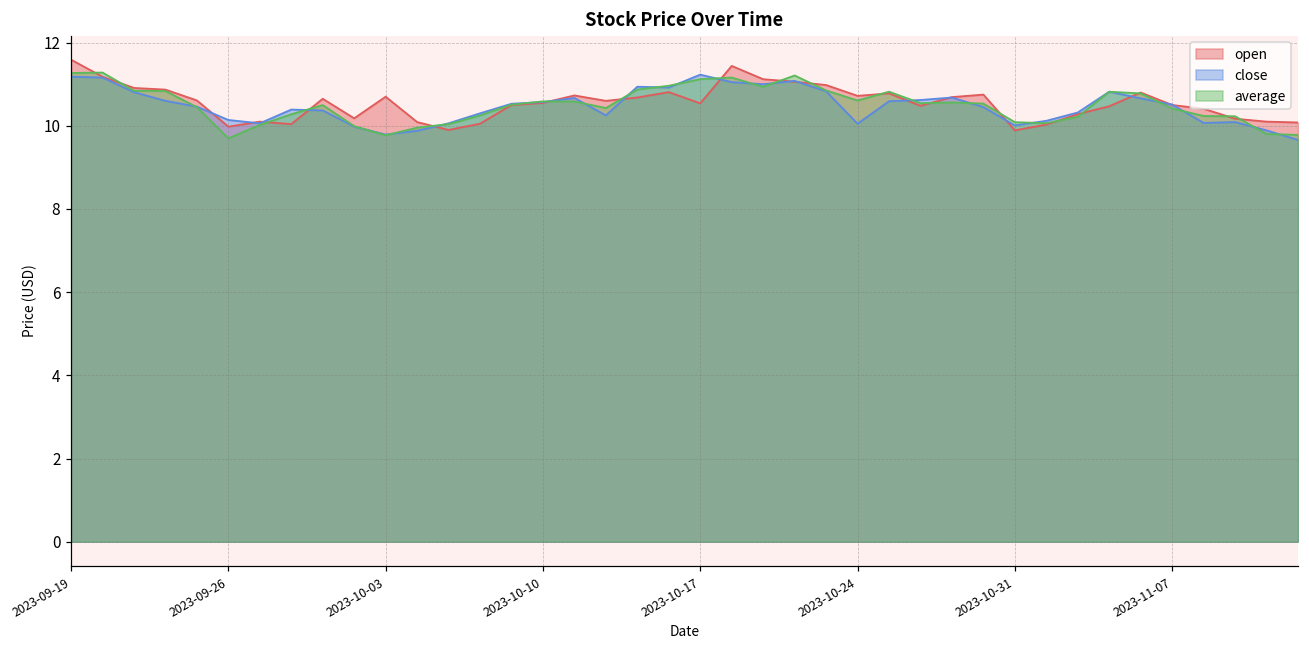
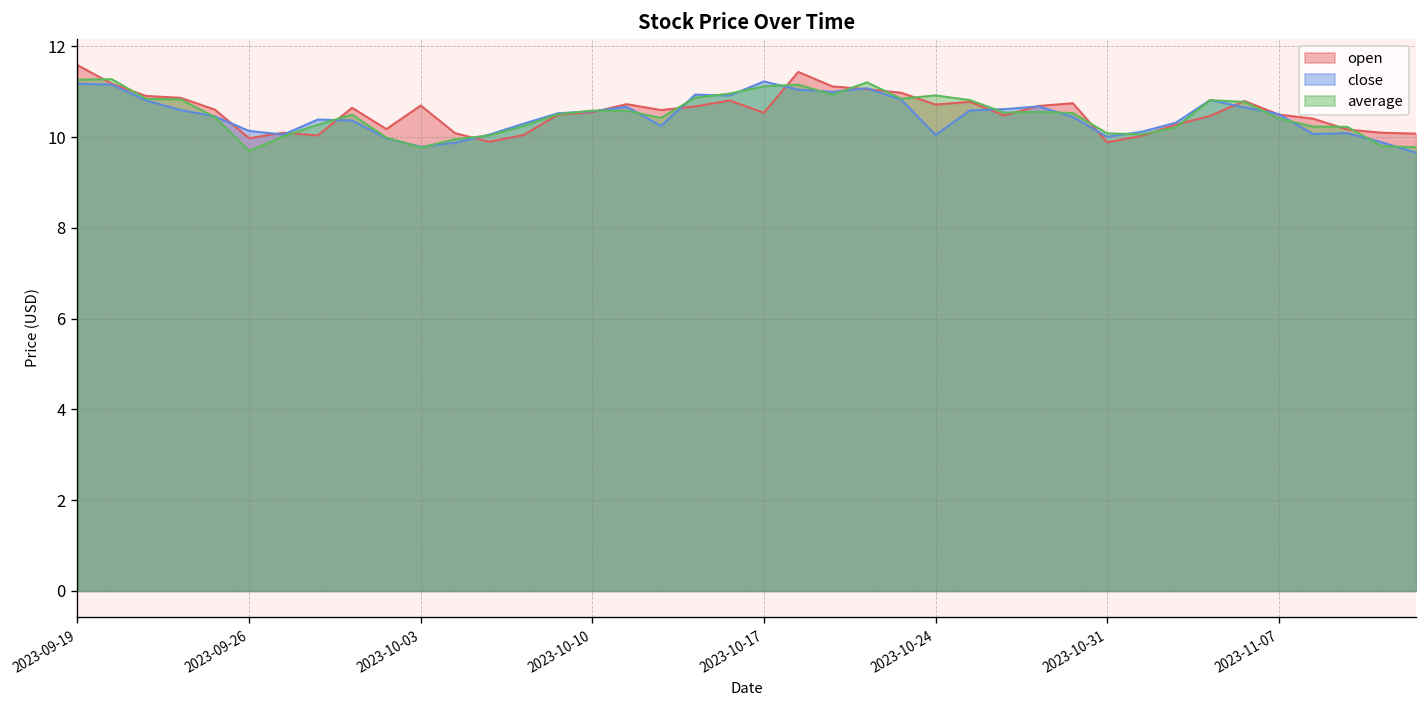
  {
    "open": {
      "2023-09-19": 11.6,
      "2023-09-26": 10.0,
      "2023-10-03": 10.7,
      "2023-10-17": 10.5,
      "2023-10-24": 10.7,
      "2023-10-31": 9.9
    },
    "close": {
      "2023-09-19": 11.2,
      "2023-09-26": 10.1,
      "2023-10-17": 11.2,
      "2023-10-24": 10.1,
      "2023-10-31": 10.0
    },
    "average": {
      "2023-09-19": 11.3,
      "2023-09-26": 9.7,
      "2023-10-17": 11.1,
-     "2023-10-24": 10.6,
+     "2023-10-24": 10.9,
      "2023-10-31": 10.1,
      "2023-11-07": 10.4
    }
  }
